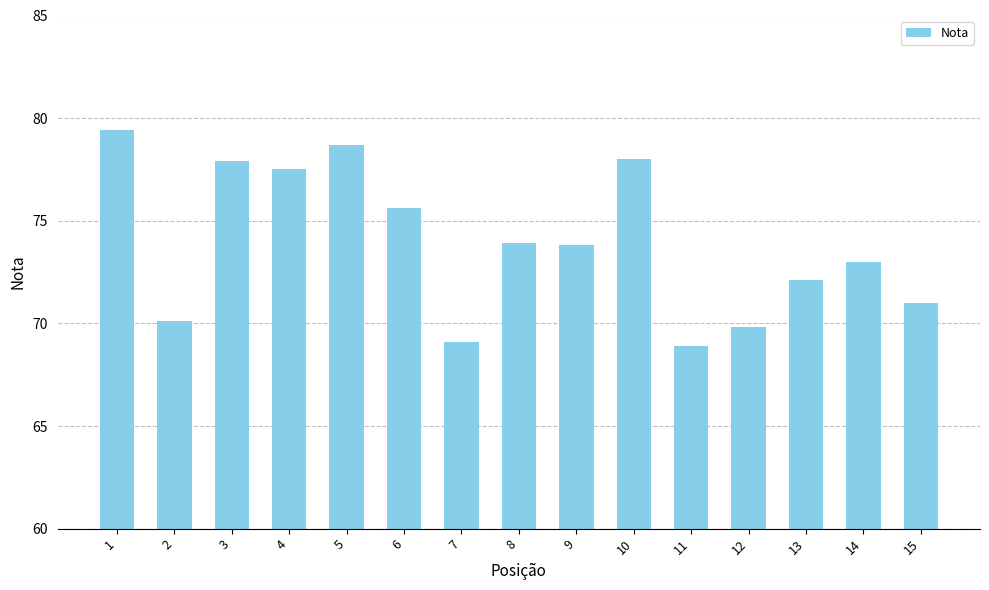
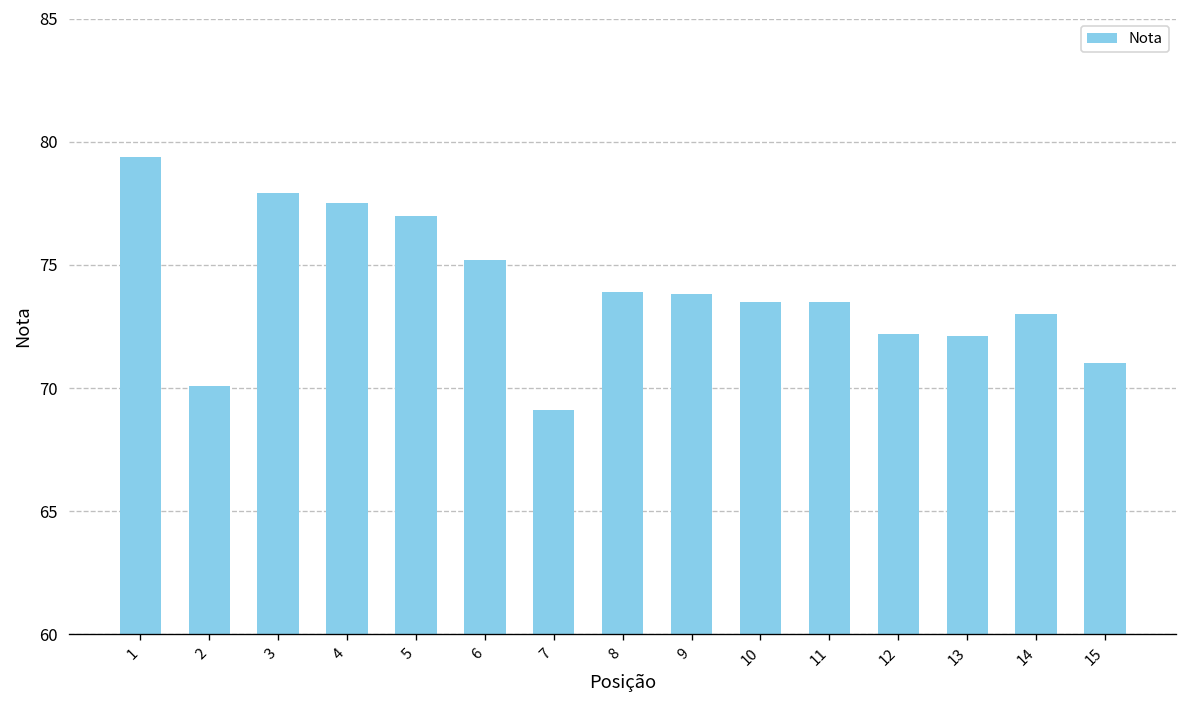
  {
    "1": 79.4,
    "2": 70.1,
    "3": 77.9,
    "4": 77.5,
-   "5": 78.7,
-   "6": 75.6,
+   "5": 77.0,
+   "6": 75.2,
    "7": 69.1,
    "8": 73.9,
    "9": 73.8,
-   "10": 78.0,
-   "11": 68.9,
-   "12": 69.8,
+   "10": 73.5,
+   "11": 73.5,
+   "12": 72.2,
    "13": 72.1,
    "14": 73.0,
    "15": 71.0
  }
